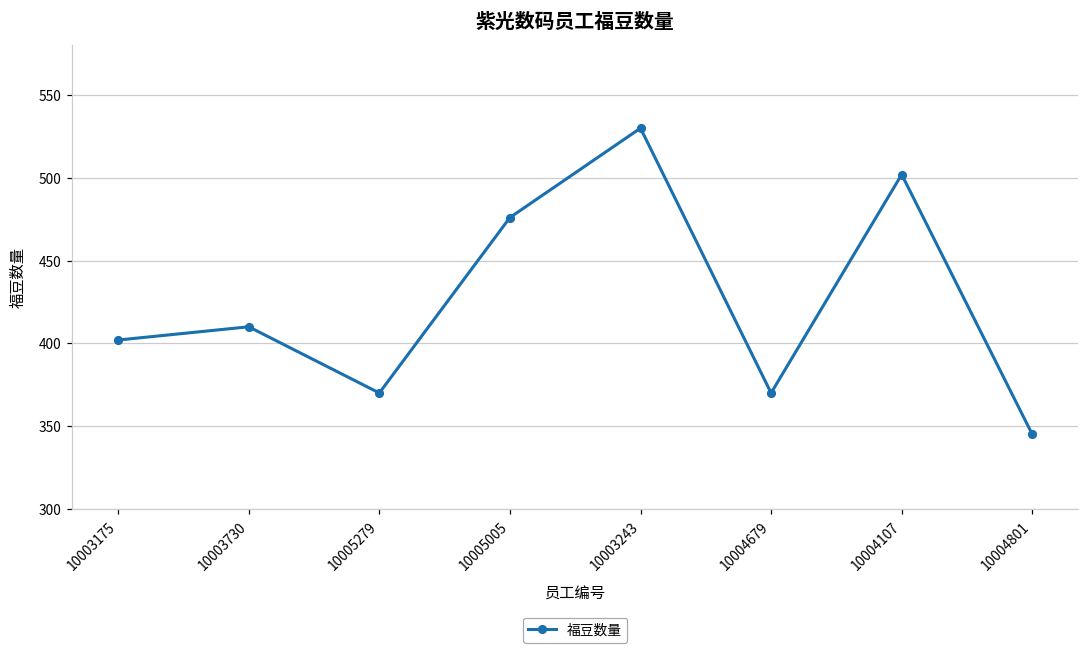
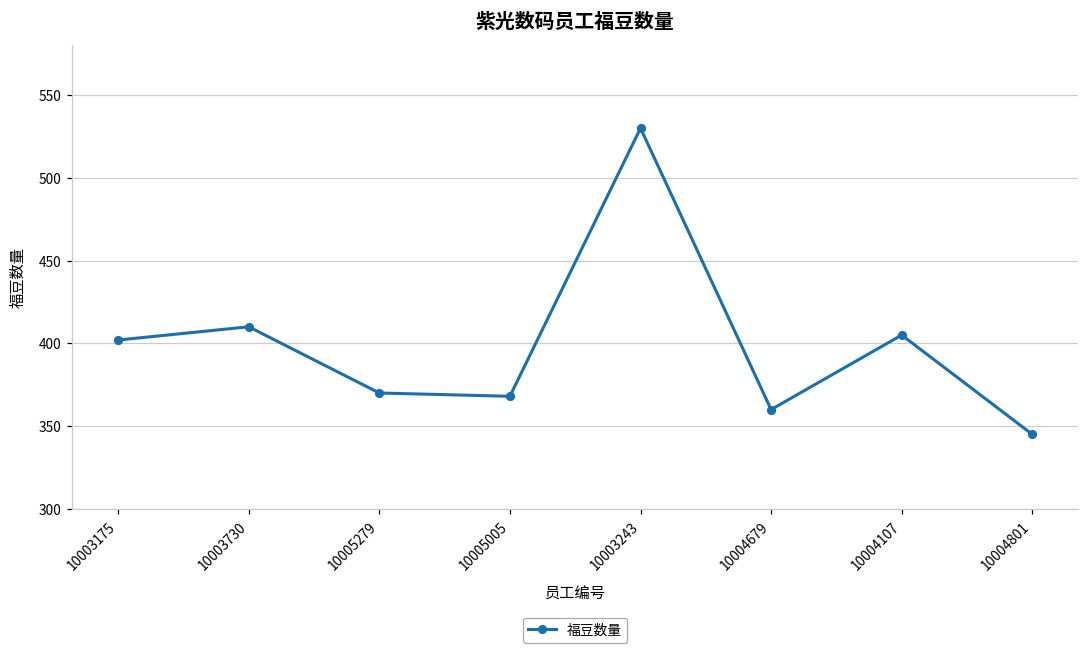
  {
    "10003175": 402,
    "10003730": 410,
    "10005279": 370,
-   "10005005": 476,
+   "10005005": 368,
    "10003243": 530,
-   "10004679": 370,
-   "10004107": 502,
+   "10004679": 360,
+   "10004107": 405,
    "10004801": 345
  }
